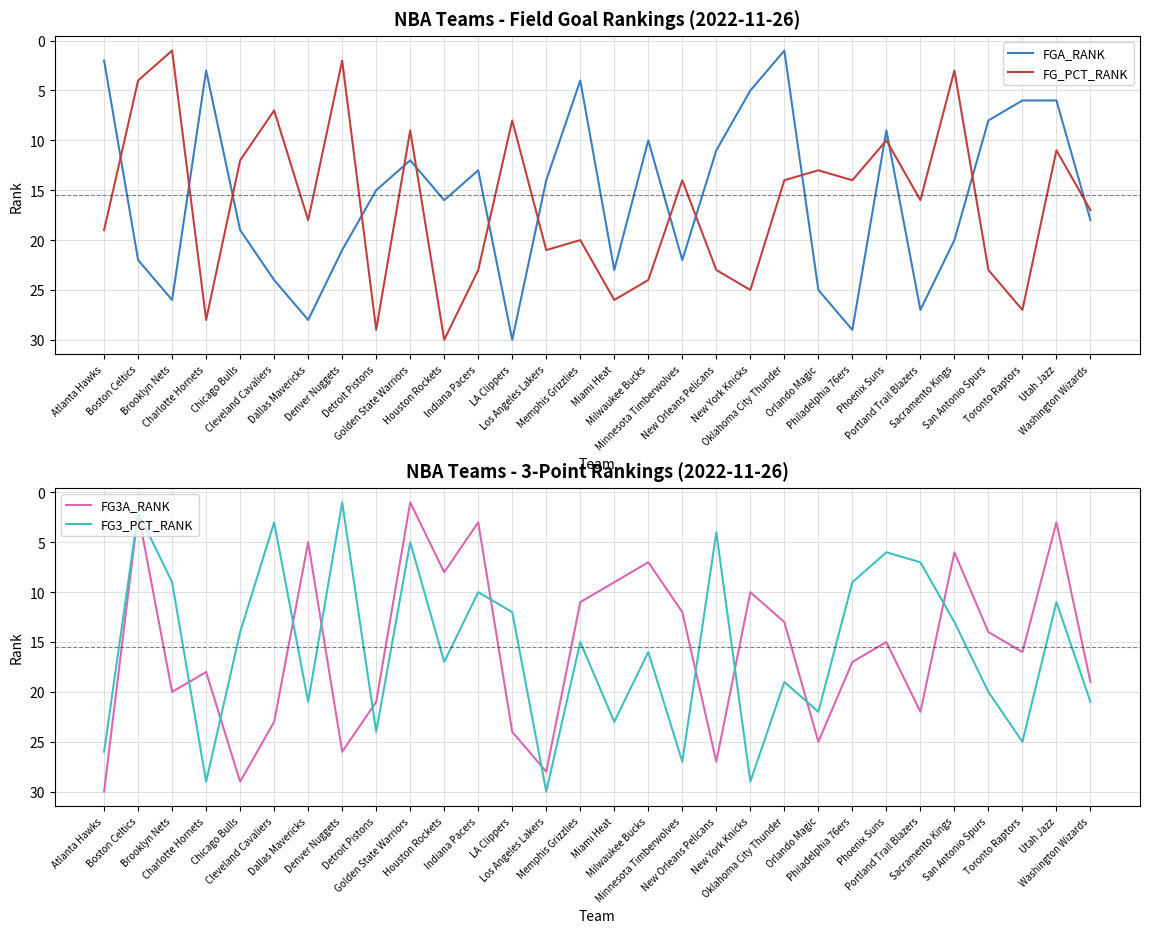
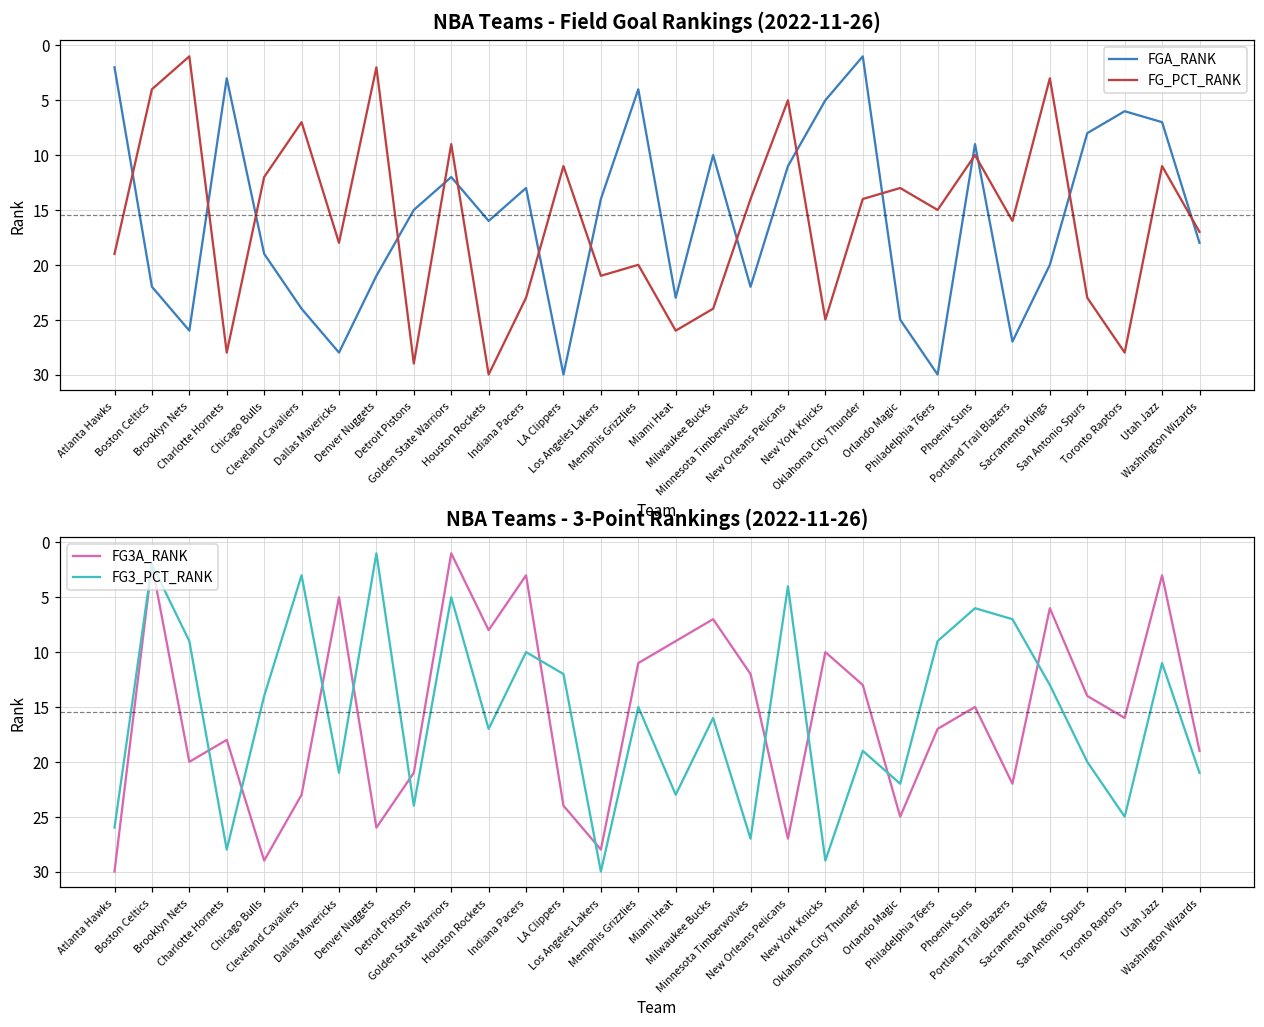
  {
    "NBA Teams - Field Goal Rankings (2022-11-26)": {
      "FGA_RANK": {
        "Atlanta Hawks": 2,
        "Boston Celtics": 22,
        "Brooklyn Nets": 26,
        "Charlotte Hornets": 3,
        "Chicago Bulls": 19,
        "Cleveland Cavaliers": 24,
        "Dallas Mavericks": 28,
        "Denver Nuggets": 21,
        "Detroit Pistons": 15,
        "Golden State Warriors": 12,
        "Houston Rockets": 16,
        "Indiana Pacers": 13,
        "LA Clippers": 30,
        "Los Angeles Lakers": 14,
        "Memphis Grizzlies": 4,
        "Miami Heat": 23,
        "Milwaukee Bucks": 10,
        "Minnesota Timberwolves": 22,
        "New Orleans Pelicans": 11,
        "New York Knicks": 5,
        "Oklahoma City Thunder": 1,
        "Orlando Magic": 25,
-       "Philadelphia 76ers": 29,
+       "Philadelphia 76ers": 30,
        "Phoenix Suns": 9,
        "Portland Trail Blazers": 27,
        "Sacramento Kings": 20,
        "San Antonio Spurs": 8,
        "Toronto Raptors": 6,
-       "Utah Jazz": 6,
+       "Utah Jazz": 7,
        "Washington Wizards": 18
      },
      "FG_PCT_RANK": {
        "Atlanta Hawks": 19,
        "Boston Celtics": 4,
        "Brooklyn Nets": 1,
        "Charlotte Hornets": 28,
        "Chicago Bulls": 12,
        "Cleveland Cavaliers": 7,
        "Dallas Mavericks": 18,
        "Denver Nuggets": 2,
        "Detroit Pistons": 29,
        "Golden State Warriors": 9,
        "Houston Rockets": 30,
        "Indiana Pacers": 23,
-       "LA Clippers": 8,
+       "LA Clippers": 11,
        "Los Angeles Lakers": 21,
        "Memphis Grizzlies": 20,
        "Miami Heat": 26,
        "Milwaukee Bucks": 24,
        "Minnesota Timberwolves": 14,
-       "New Orleans Pelicans": 23,
+       "New Orleans Pelicans": 5,
        "New York Knicks": 25,
        "Oklahoma City Thunder": 14,
        "Orlando Magic": 13,
-       "Philadelphia 76ers": 14,
+       "Philadelphia 76ers": 15,
        "Phoenix Suns": 10,
        "Portland Trail Blazers": 16,
        "Sacramento Kings": 3,
        "San Antonio Spurs": 23,
-       "Toronto Raptors": 27,
+       "Toronto Raptors": 28,
        "Utah Jazz": 11,
        "Washington Wizards": 17
      }
    },
    "NBA Teams - 3-Point Rankings (2022-11-26)": {
      "FG3A_RANK": {
        "Atlanta Hawks": 30,
        "Brooklyn Nets": 20,
        "Charlotte Hornets": 18,
        "Chicago Bulls": 29,
        "Cleveland Cavaliers": 23,
        "Dallas Mavericks": 5,
        "Denver Nuggets": 26,
        "Detroit Pistons": 21,
        "Golden State Warriors": 1,
        "Houston Rockets": 8,
        "Indiana Pacers": 3,
        "LA Clippers": 24,
        "Los Angeles Lakers": 28,
        "Memphis Grizzlies": 11,
        "Miami Heat": 9,
        "Milwaukee Bucks": 7,
        "Minnesota Timberwolves": 12,
        "New Orleans Pelicans": 27,
        "New York Knicks": 10,
        "Oklahoma City Thunder": 13,
        "Orlando Magic": 25,
        "Philadelphia 76ers": 17,
        "Phoenix Suns": 15,
        "Portland Trail Blazers": 22,
        "Sacramento Kings": 6,
        "San Antonio Spurs": 14,
        "Toronto Raptors": 16,
        "Utah Jazz": 3,
        "Washington Wizards": 19
      },
      "FG3_PCT_RANK": {
        "Atlanta Hawks": 26,
        "Brooklyn Nets": 9,
-       "Charlotte Hornets": 29,
+       "Charlotte Hornets": 28,
        "Chicago Bulls": 14,
        "Cleveland Cavaliers": 3,
        "Dallas Mavericks": 21,
        "Denver Nuggets": 1,
        "Detroit Pistons": 24,
        "Golden State Warriors": 5,
        "Houston Rockets": 17,
        "Indiana Pacers": 10,
        "LA Clippers": 12,
        "Los Angeles Lakers": 30,
        "Memphis Grizzlies": 15,
        "Miami Heat": 23,
        "Milwaukee Bucks": 16,
        "Minnesota Timberwolves": 27,
        "New Orleans Pelicans": 4,
        "New York Knicks": 29,
        "Oklahoma City Thunder": 19,
        "Orlando Magic": 22,
        "Philadelphia 76ers": 9,
        "Phoenix Suns": 6,
        "Portland Trail Blazers": 7,
        "Sacramento Kings": 13,
        "San Antonio Spurs": 20,
        "Toronto Raptors": 25,
        "Utah Jazz": 11,
        "Washington Wizards": 21
      }
    }
  }
